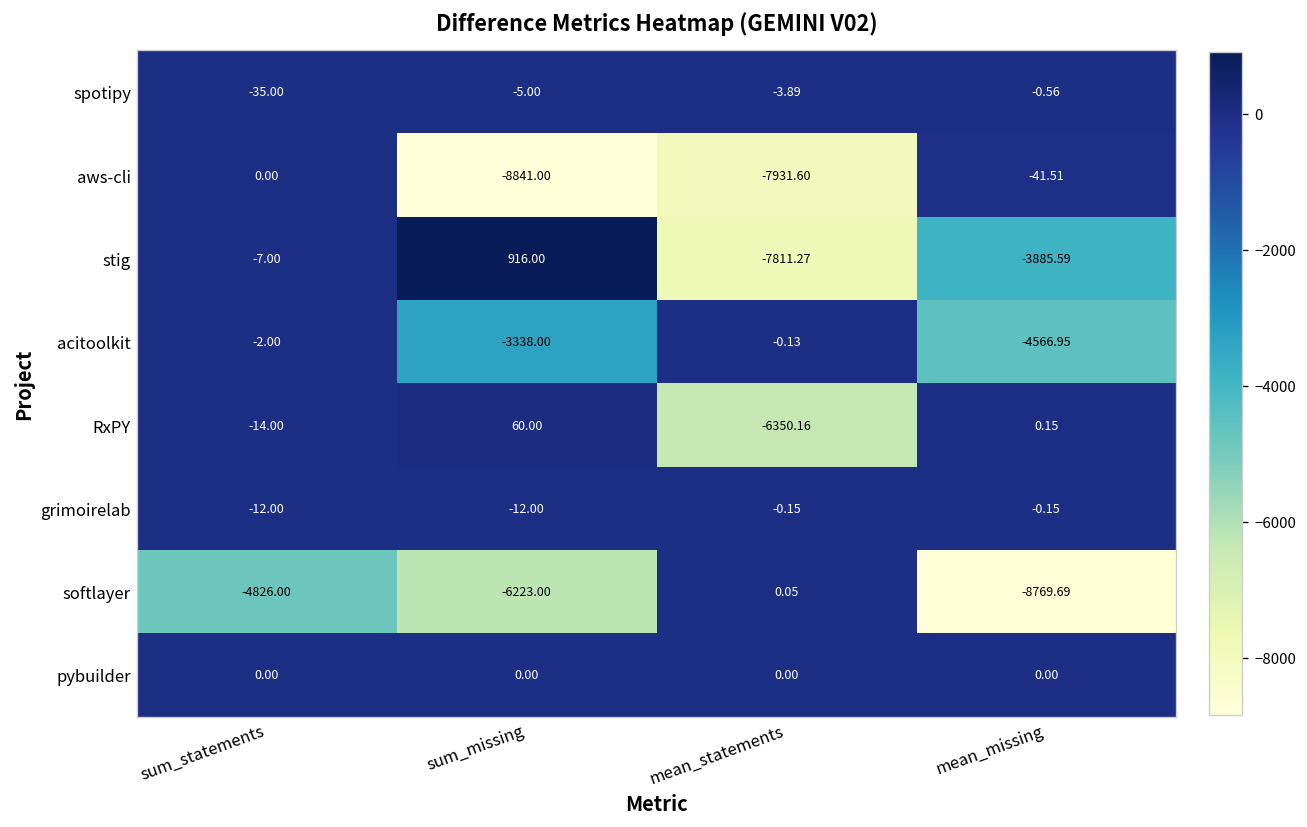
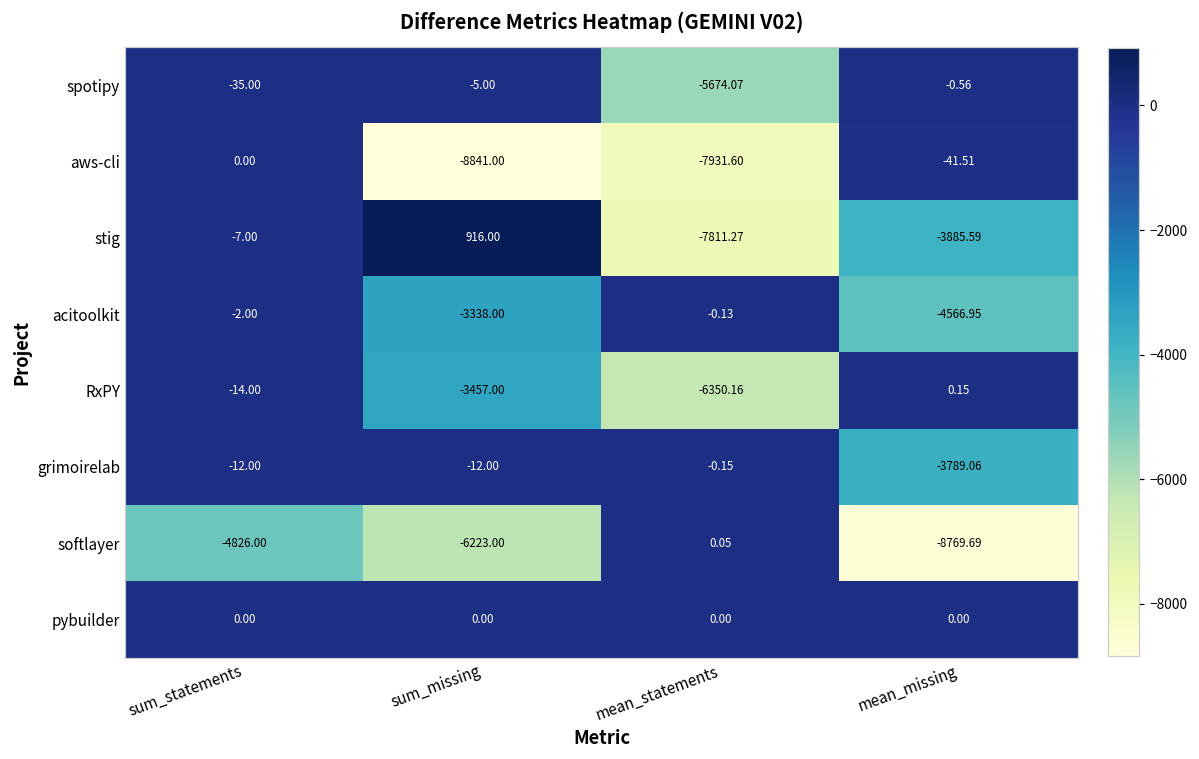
  {
    "spotipy": {
      "sum_statements": -35.00,
      "sum_missing": -5.00,
-     "mean_statements": -3.89,
+     "mean_statements": -5674.07,
      "mean_missing": -0.56
    },
    "aws-cli": {
      "sum_statements": 0.00,
      "sum_missing": -8841.00,
      "mean_statements": -7931.60,
      "mean_missing": -41.51
    },
    "stig": {
      "sum_statements": -7.00,
      "sum_missing": 916.00,
      "mean_statements": -7811.27,
      "mean_missing": -3885.59
    },
    "acitoolkit": {
      "sum_statements": -2.00,
      "sum_missing": -3338.00,
      "mean_statements": -0.13,
      "mean_missing": -4566.95
    },
    "RxPY": {
      "sum_statements": -14.00,
-     "sum_missing": 60.00,
+     "sum_missing": -3457.00,
      "mean_statements": -6350.16,
      "mean_missing": 0.15
    },
    "grimoirelab": {
      "sum_statements": -12.00,
      "sum_missing": -12.00,
      "mean_statements": -0.15,
-     "mean_missing": -0.15
+     "mean_missing": -3789.06
    },
    "softlayer": {
      "sum_statements": -4826.00,
      "sum_missing": -6223.00,
      "mean_statements": 0.05,
      "mean_missing": -8769.69
    },
    "pybuilder": {
      "sum_statements": 0.00,
      "sum_missing": 0.00,
      "mean_statements": 0.00,
      "mean_missing": 0.00
    }
  }
